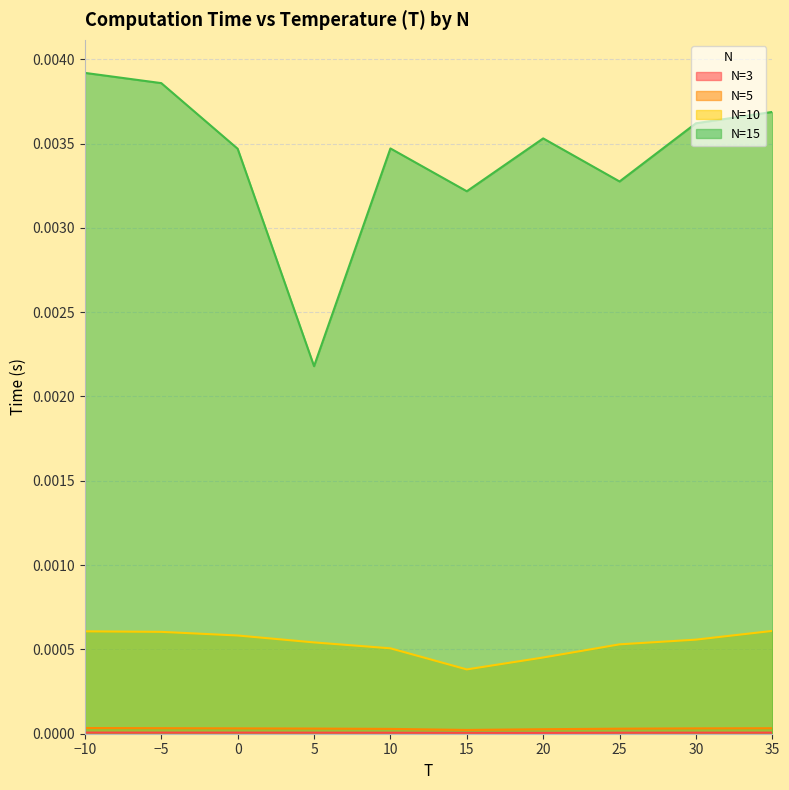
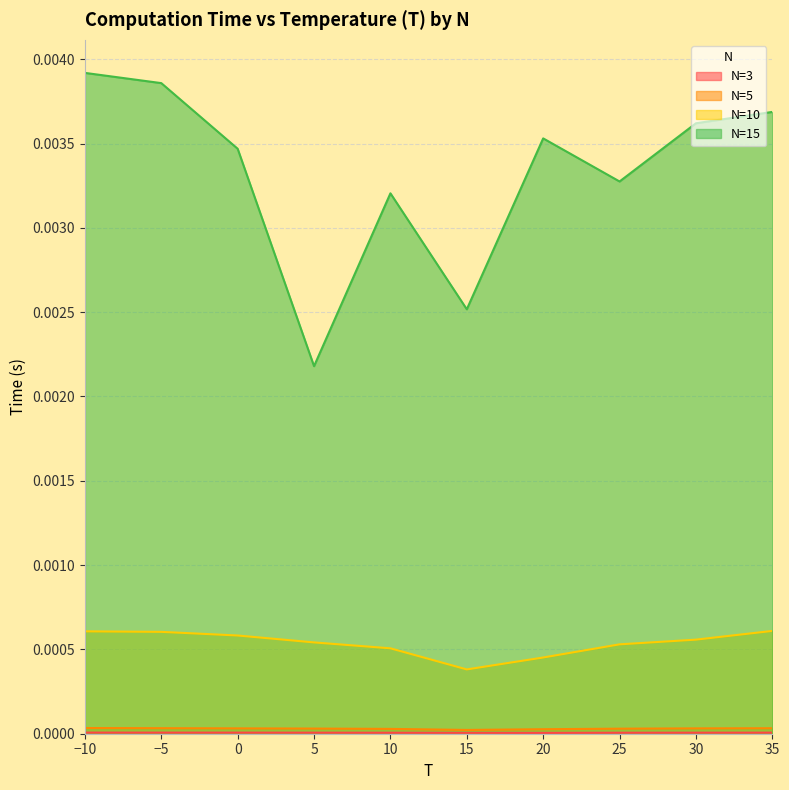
  {
    "N=3": {
      "−10": 0.00001,
      "−5": 0.00001,
      "0": 0.00001,
      "5": 0.00001,
      "10": 0.00001,
      "15": 0.00001,
      "20": 0.00001,
      "25": 0.00001,
      "30": 0.00001,
      "35": 0.00001
    },
    "N=15": {
      "−10": 0.00392,
      "−5": 0.00386,
      "0": 0.00347,
      "5": 0.00218,
-     "10": 0.00347,
-     "15": 0.00322,
+     "10": 0.00320,
+     "15": 0.00252,
      "20": 0.00353,
      "25": 0.00328,
      "35": 0.00369
    }
  }
